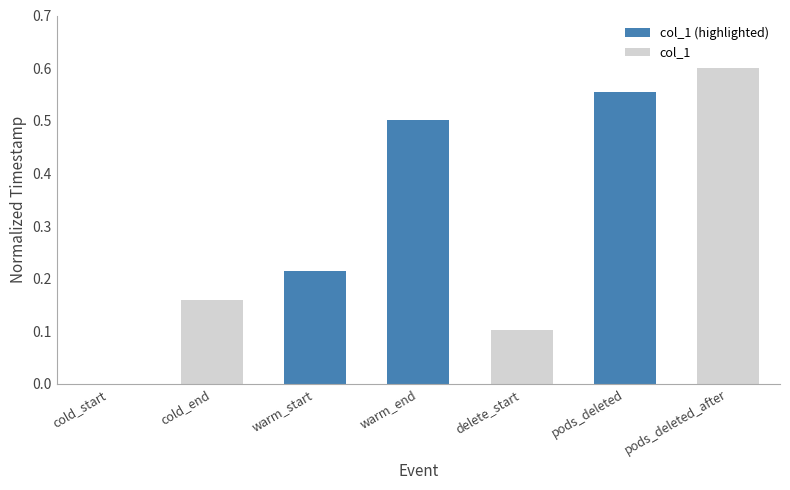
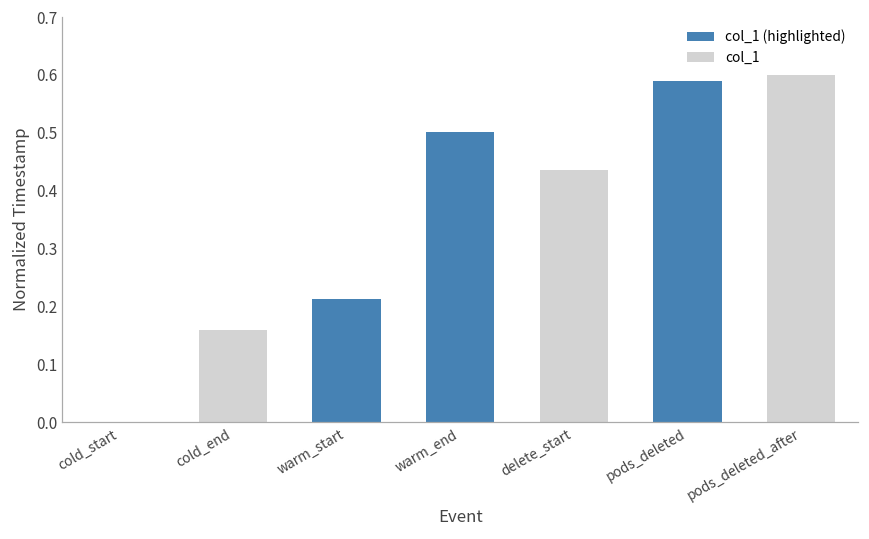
  {
    "cold_start": 0.00,
    "cold_end": 0.16,
    "warm_start": 0.21,
    "warm_end": 0.50,
-   "delete_start": 0.10,
-   "pods_deleted": 0.55,
+   "delete_start": 0.44,
+   "pods_deleted": 0.59,
    "pods_deleted_after": 0.60
  }
